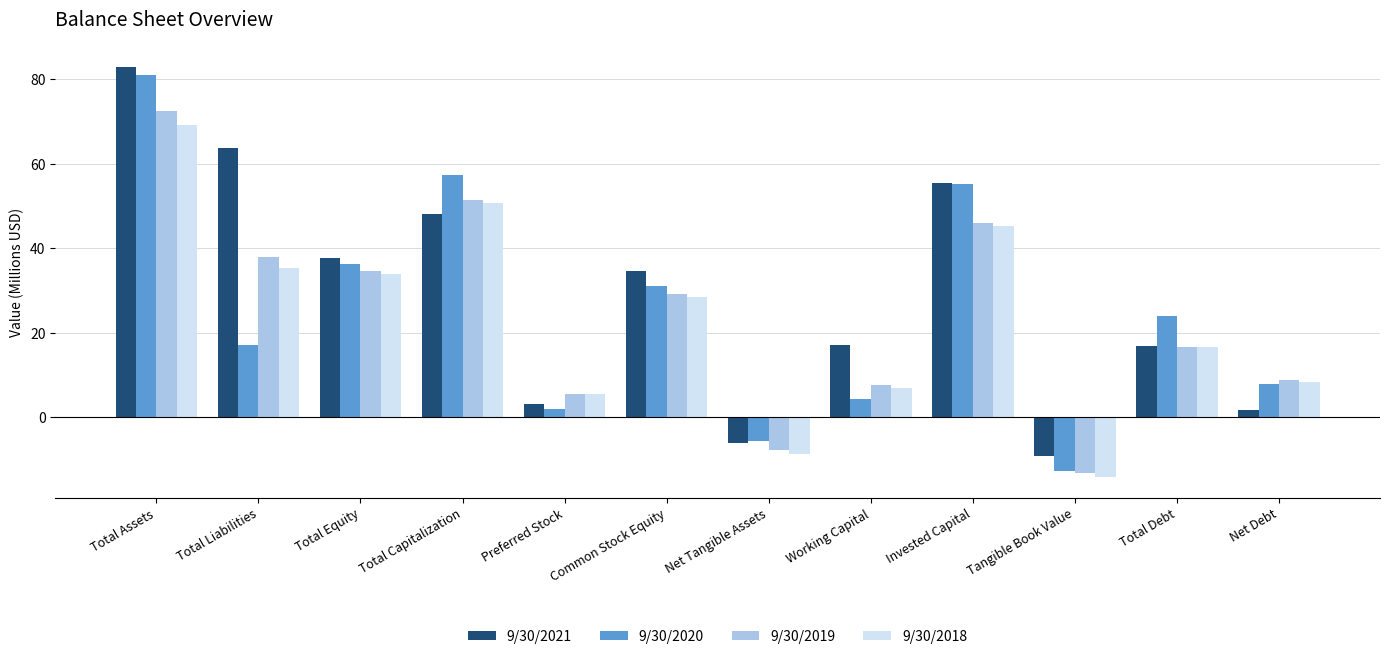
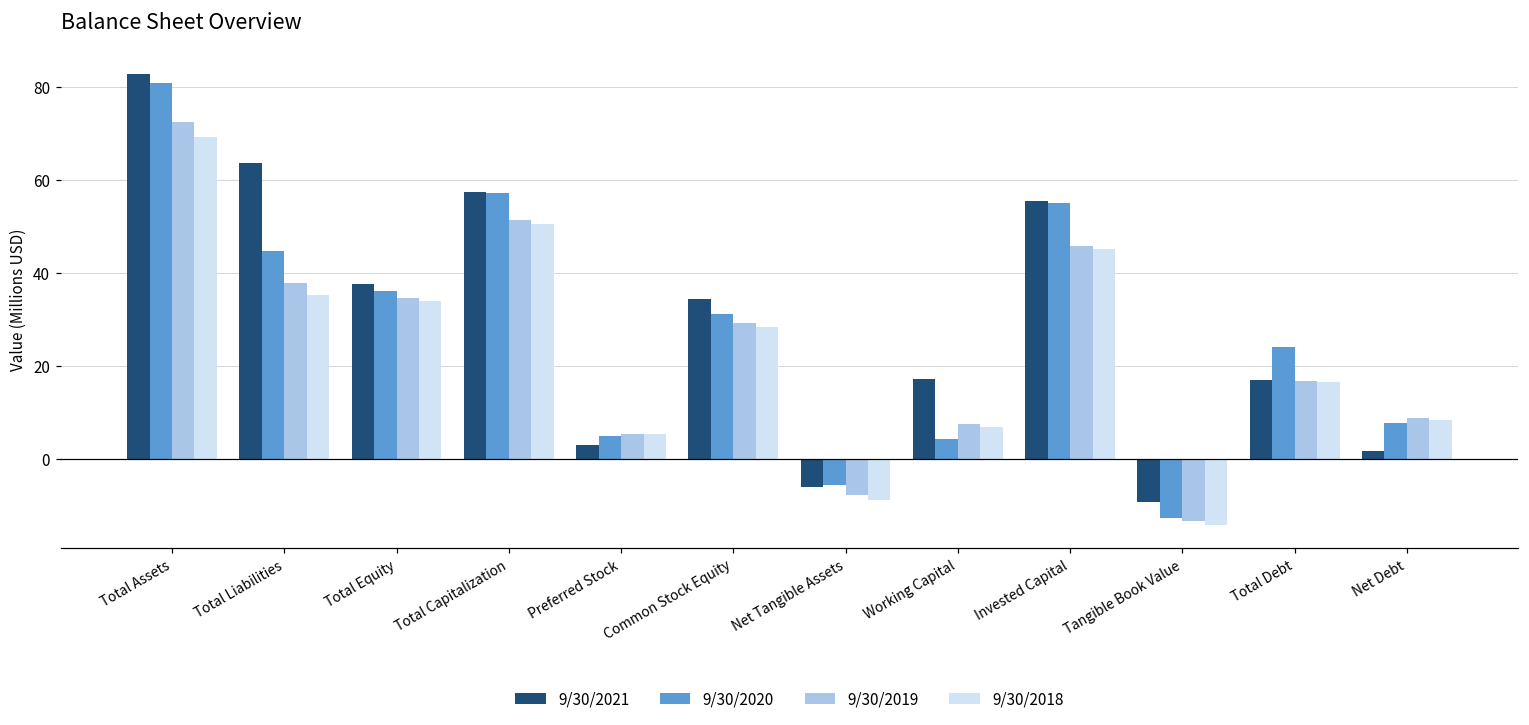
  {
    "9/30/2021": {
      "Total Assets": 83,
      "Total Liabilities": 64,
      "Total Equity": 38,
-     "Total Capitalization": 48,
+     "Total Capitalization": 58,
      "Preferred Stock": 3,
      "Common Stock Equity": 35,
      "Net Tangible Assets": -6,
      "Working Capital": 17,
      "Invested Capital": 55,
      "Tangible Book Value": -9,
      "Total Debt": 17,
      "Net Debt": 2
    },
    "9/30/2020": {
      "Total Assets": 81,
-     "Total Liabilities": 17,
+     "Total Liabilities": 45,
      "Total Equity": 36,
      "Total Capitalization": 57,
-     "Preferred Stock": 2,
+     "Preferred Stock": 5,
      "Common Stock Equity": 31,
      "Net Tangible Assets": -5,
      "Working Capital": 4,
      "Invested Capital": 55,
      "Tangible Book Value": -13,
      "Total Debt": 24,
      "Net Debt": 8
    }
  }
